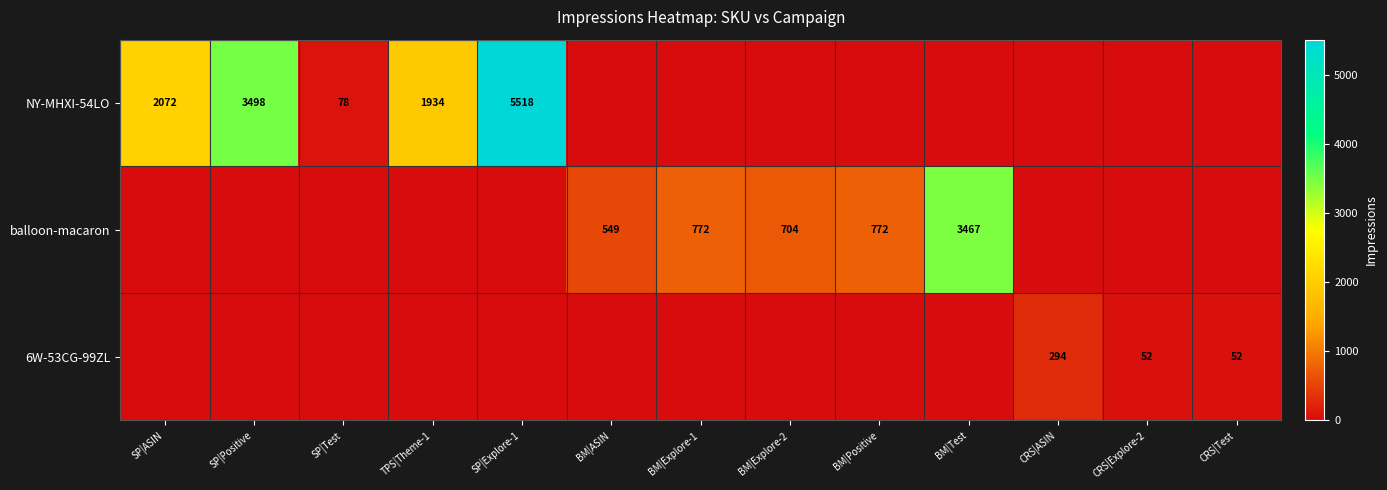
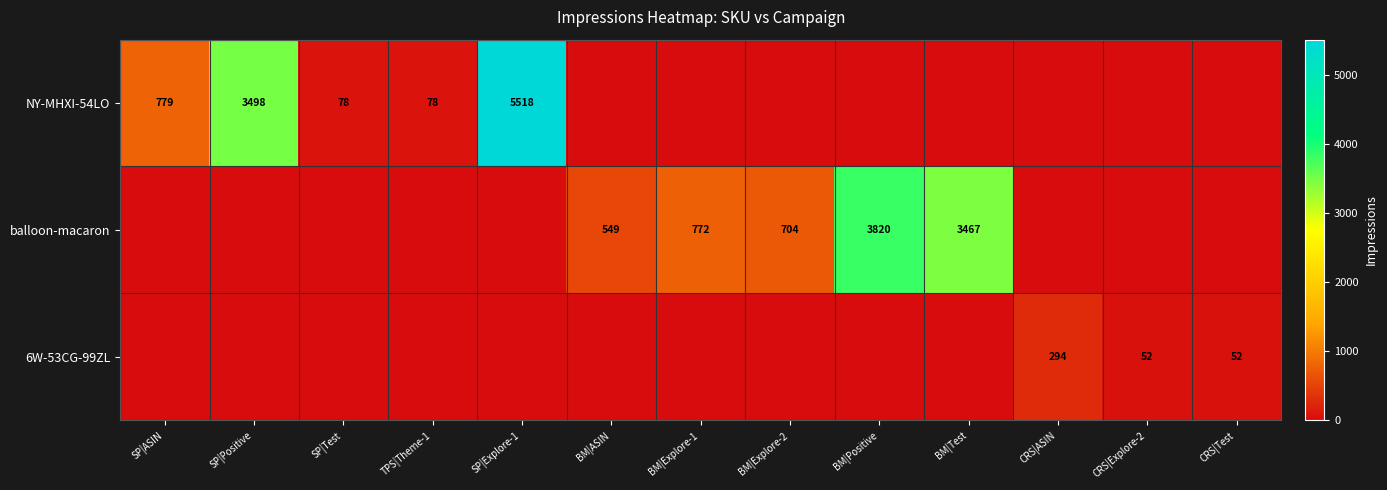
  {
    "NY-MHXI-54LO": {
-     "SP|ASIN": 2072,
+     "SP|ASIN": 779,
      "SP|Positive": 3498,
      "SP|Test": 78,
-     "TPS|Theme-1": 1934,
+     "TPS|Theme-1": 78,
      "SP|Explore-1": 5518
    },
    "balloon-macaron": {
      "BM|ASIN": 549,
      "BM|Explore-1": 772,
      "BM|Explore-2": 704,
-     "BM|Positive": 772,
+     "BM|Positive": 3820,
      "BM|Test": 3467
    },
    "6W-53CG-99ZL": {
      "CRS|ASIN": 294,
      "CRS|Explore-2": 52,
      "CRS|Test": 52
    }
  }
